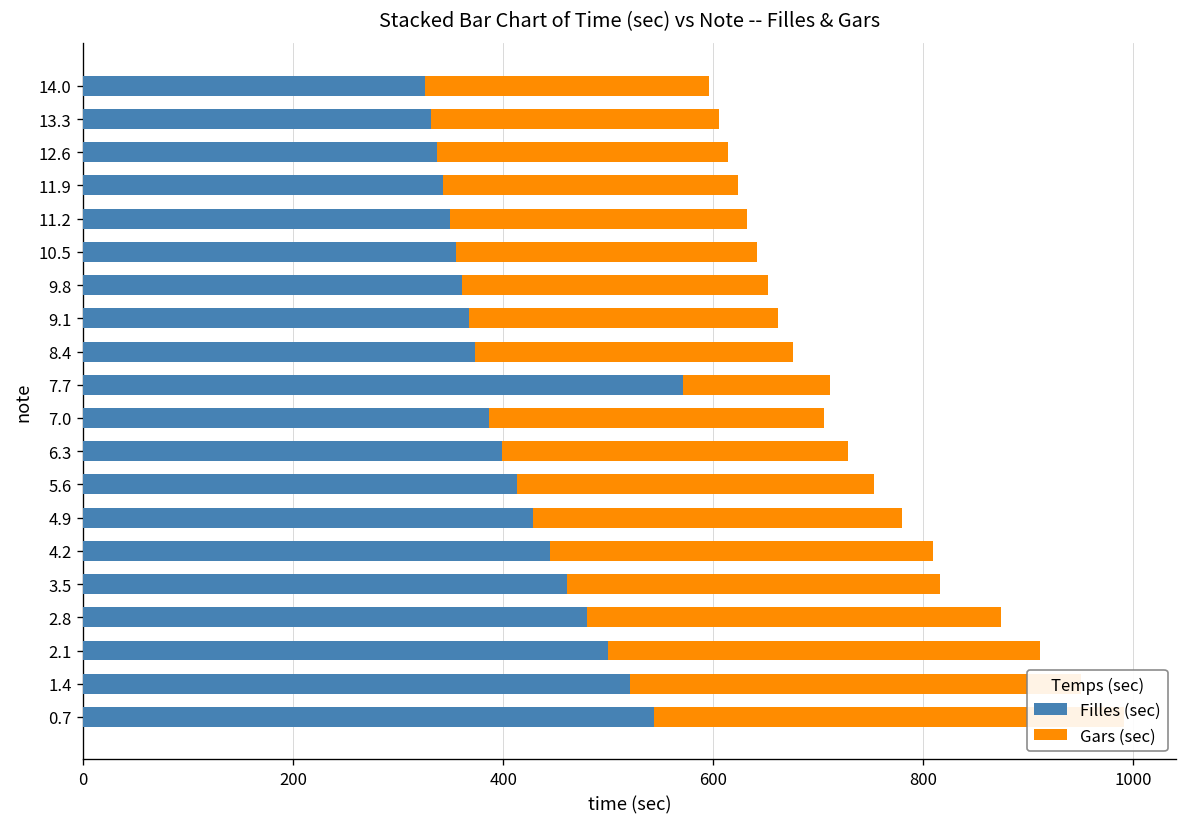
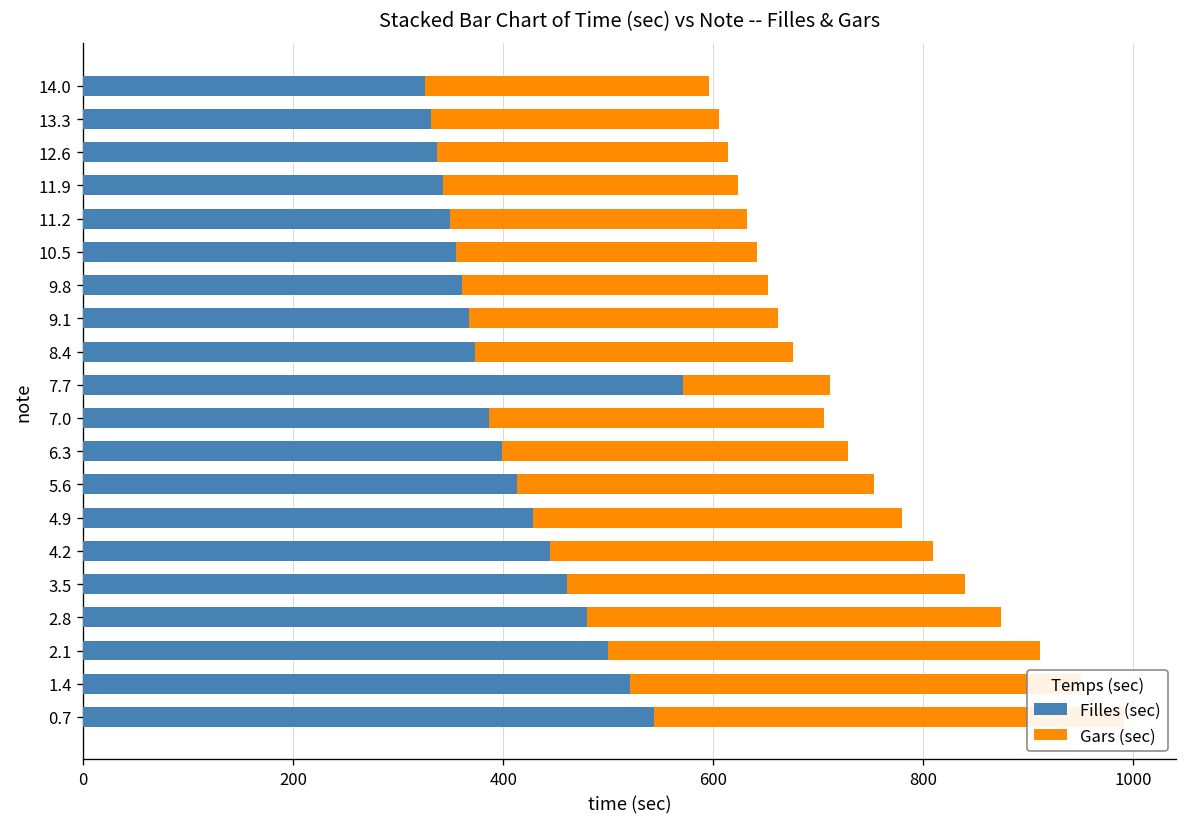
  {
    "Filles (sec)": {
      "14.0": 330,
      "13.3": 330,
      "12.6": 340,
      "11.9": 340,
      "11.2": 350,
      "10.5": 360,
      "9.8": 360,
      "9.1": 370,
      "8.4": 370,
      "7.7": 570,
      "7.0": 390,
      "6.3": 400,
      "5.6": 410,
      "4.9": 430,
      "4.2": 440,
      "3.5": 460,
      "2.8": 480,
      "2.1": 500,
      "1.4": 520,
      "0.7": 540
    },
    "Gars (sec)": {
      "14.0": 270,
      "13.3": 270,
      "12.6": 280,
      "11.9": 280,
      "11.2": 280,
      "10.5": 290,
      "9.8": 290,
      "9.1": 300,
      "8.4": 300,
      "7.7": 140,
      "7.0": 320,
      "6.3": 330,
      "5.6": 340,
      "4.9": 350,
      "4.2": 370,
-     "3.5": 360,
+     "3.5": 380,
      "2.8": 390,
      "2.1": 410
    }
  }
